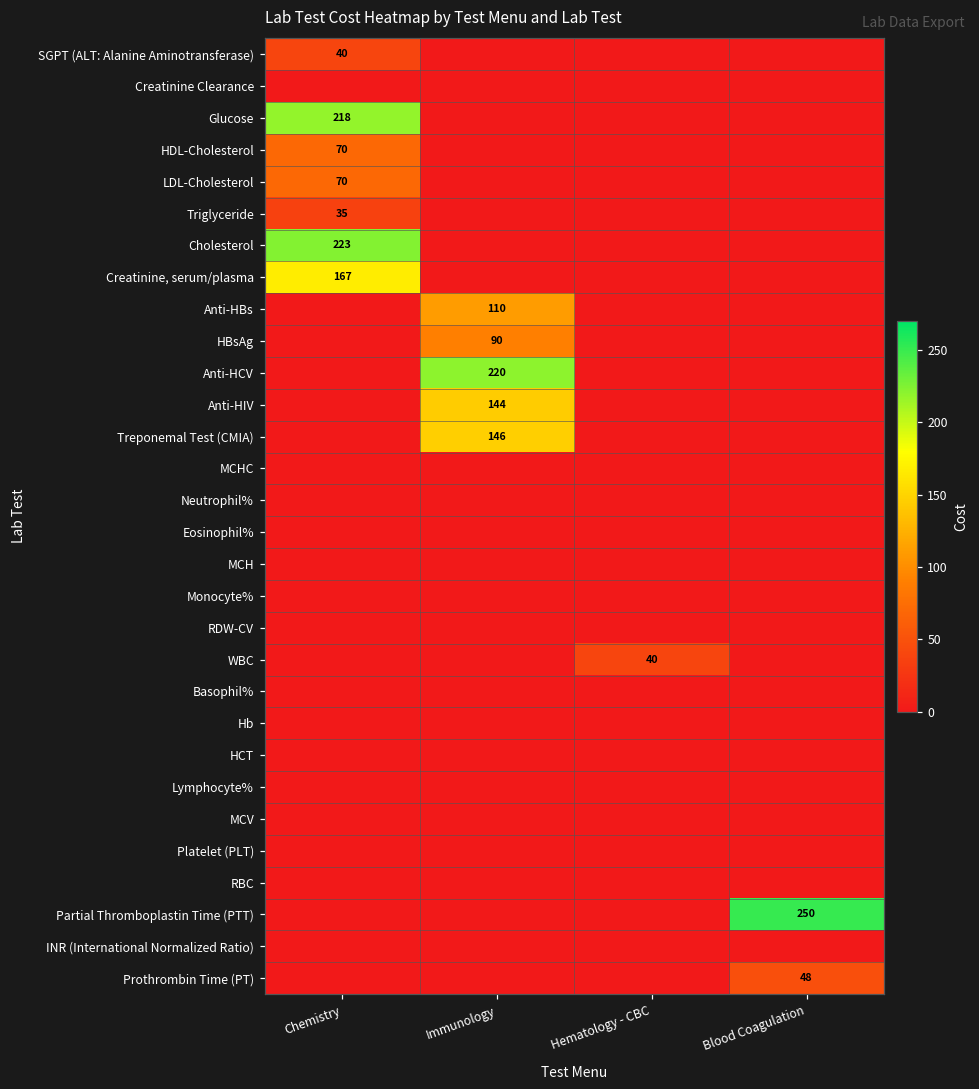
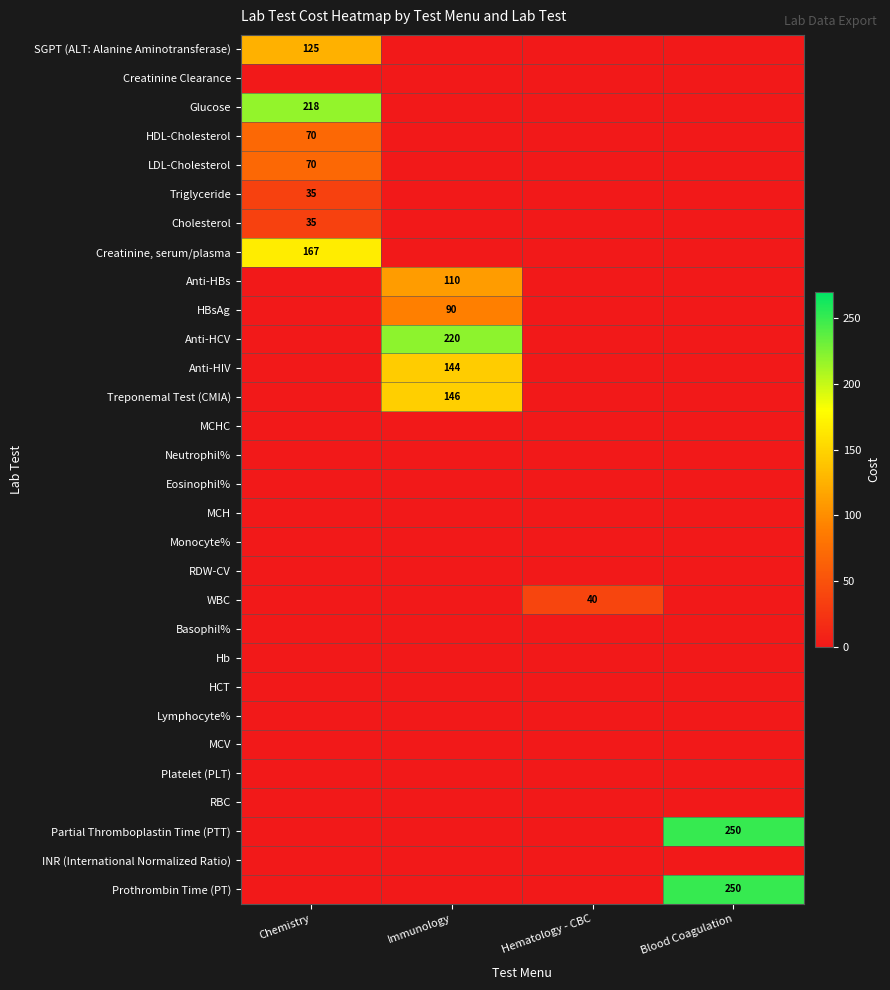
  {
    "SGPT (ALT: Alanine Aminotransferase)": {
-     "Chemistry": 40
+     "Chemistry": 125
    },
    "Glucose": {
      "Chemistry": 218
    },
    "HDL-Cholesterol": {
      "Chemistry": 70
    },
    "LDL-Cholesterol": {
      "Chemistry": 70
    },
    "Triglyceride": {
      "Chemistry": 35
    },
    "Cholesterol": {
-     "Chemistry": 223
+     "Chemistry": 35
    },
    "Creatinine, serum/plasma": {
      "Chemistry": 167
    },
    "Anti-HBs": {
      "Immunology": 110
    },
    "HBsAg": {
      "Immunology": 90
    },
    "Anti-HCV": {
      "Immunology": 220
    },
    "Anti-HIV": {
      "Immunology": 144
    },
    "Treponemal Test (CMIA)": {
      "Immunology": 146
    },
    "WBC": {
      "Hematology - CBC": 40
    },
    "Partial Thromboplastin Time (PTT)": {
      "Blood Coagulation": 250
    },
    "Prothrombin Time (PT)": {
-     "Blood Coagulation": 48
+     "Blood Coagulation": 250
    }
  }
